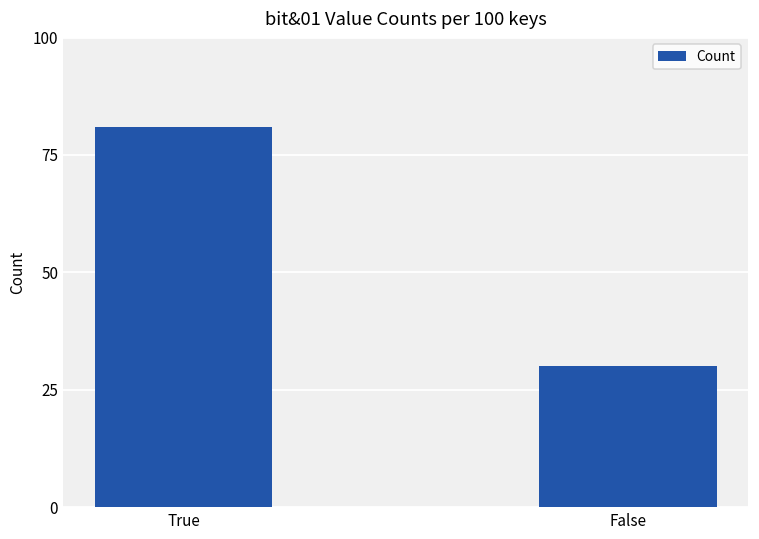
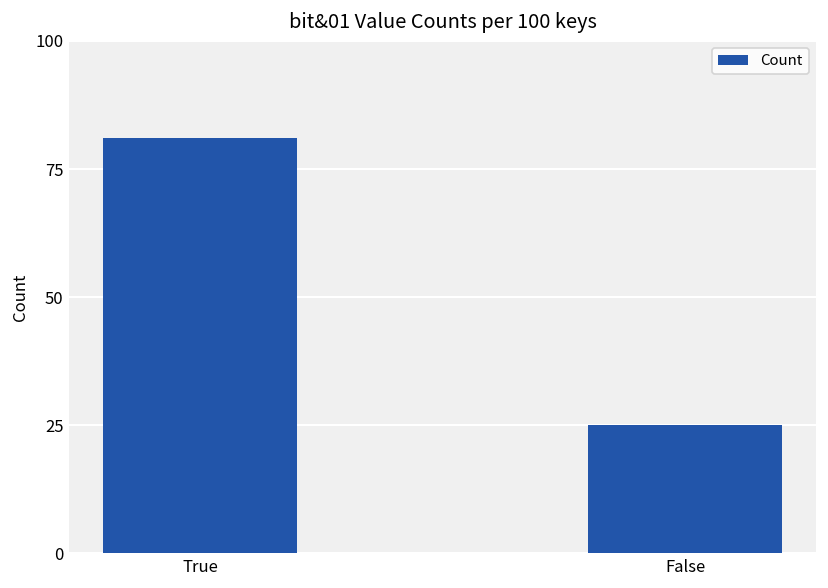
  {
    "True": 81,
-   "False": 30
+   "False": 25
  }
